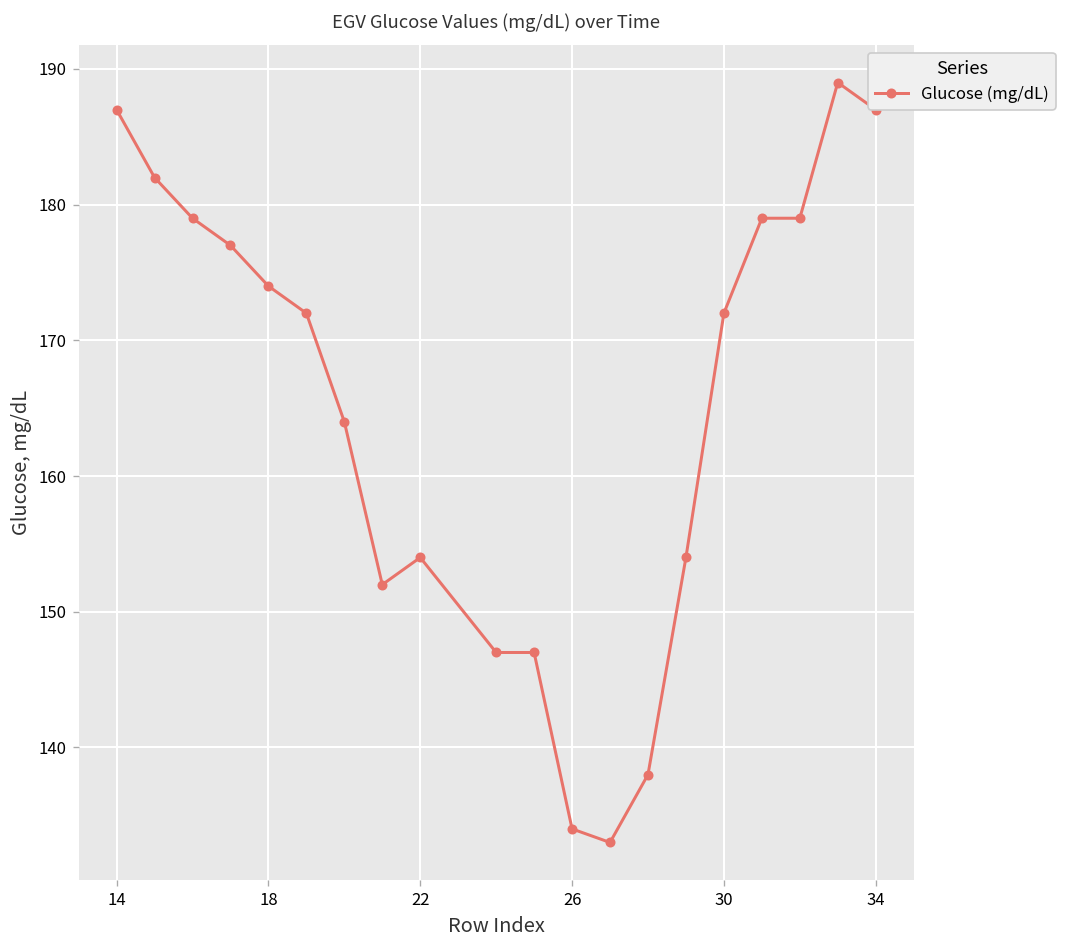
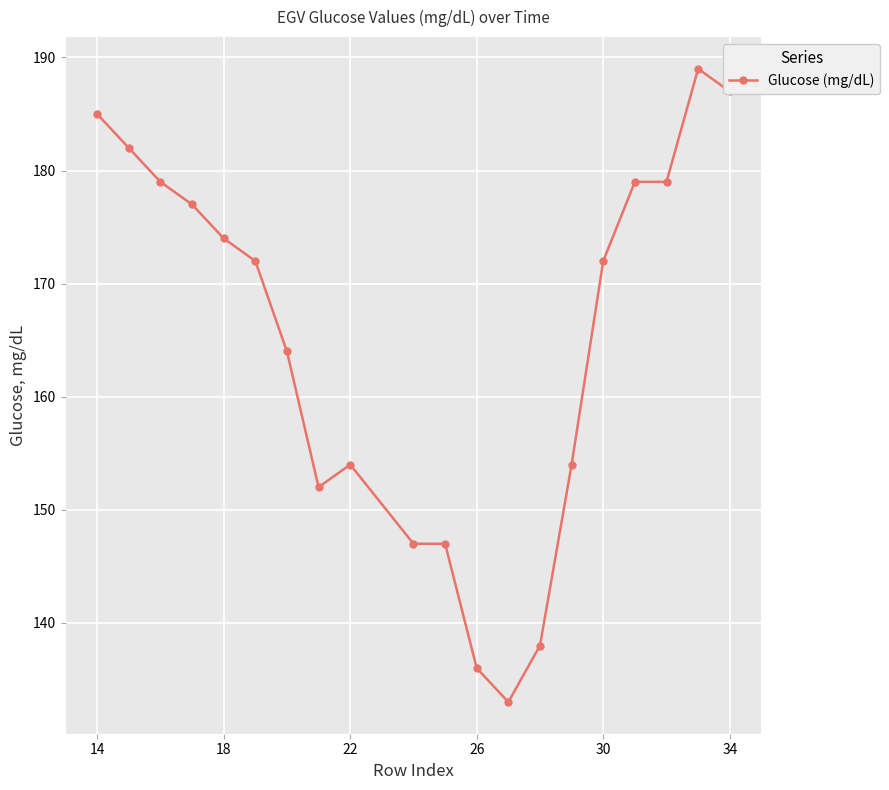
  {
-   "14": 187,
+   "14": 185,
    "18": 174,
    "22": 154,
-   "26": 134,
+   "26": 136,
    "30": 172
  }
